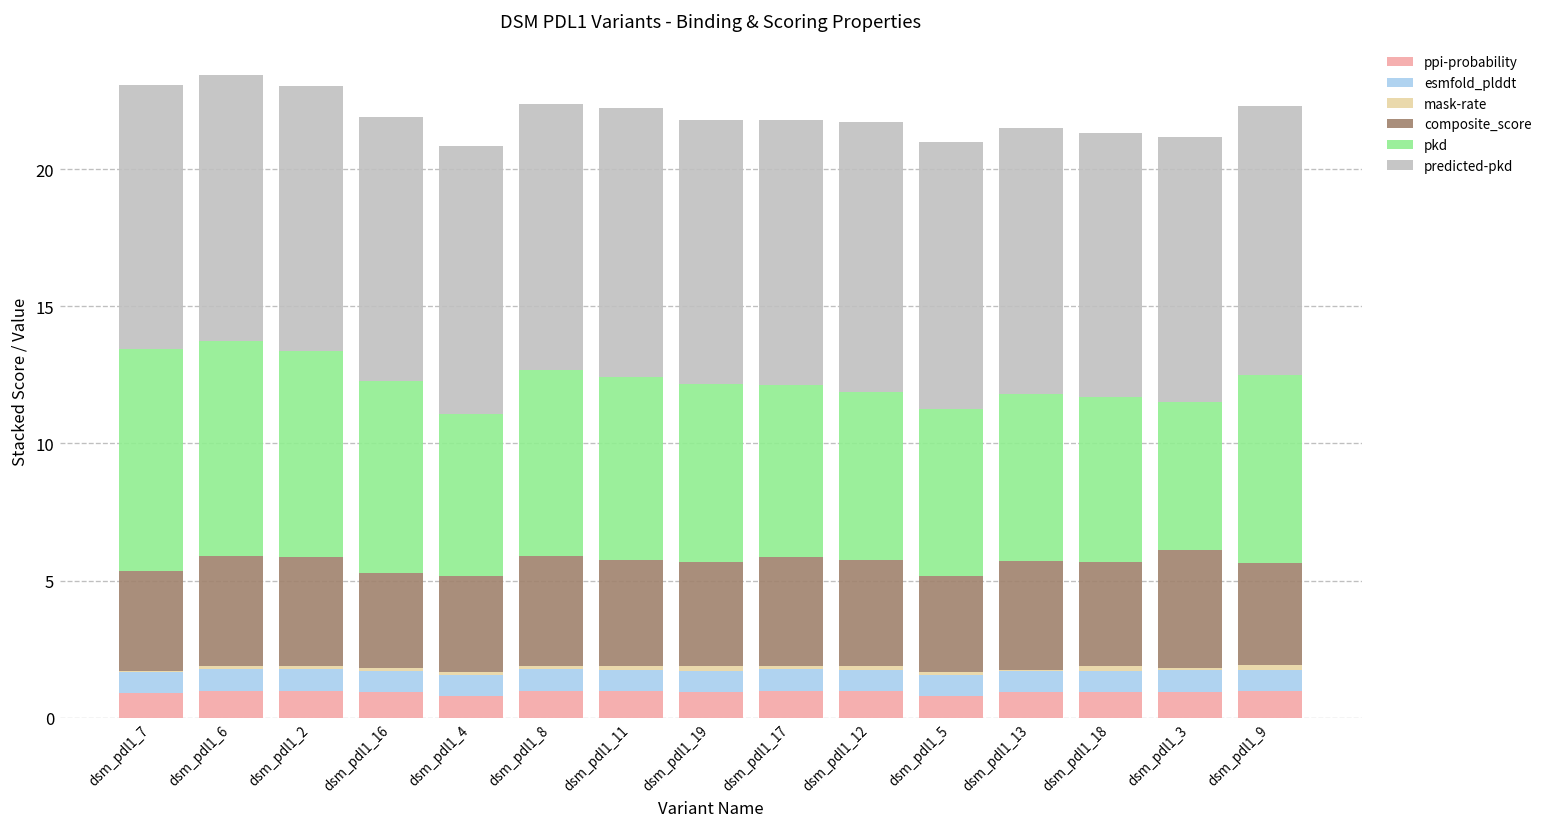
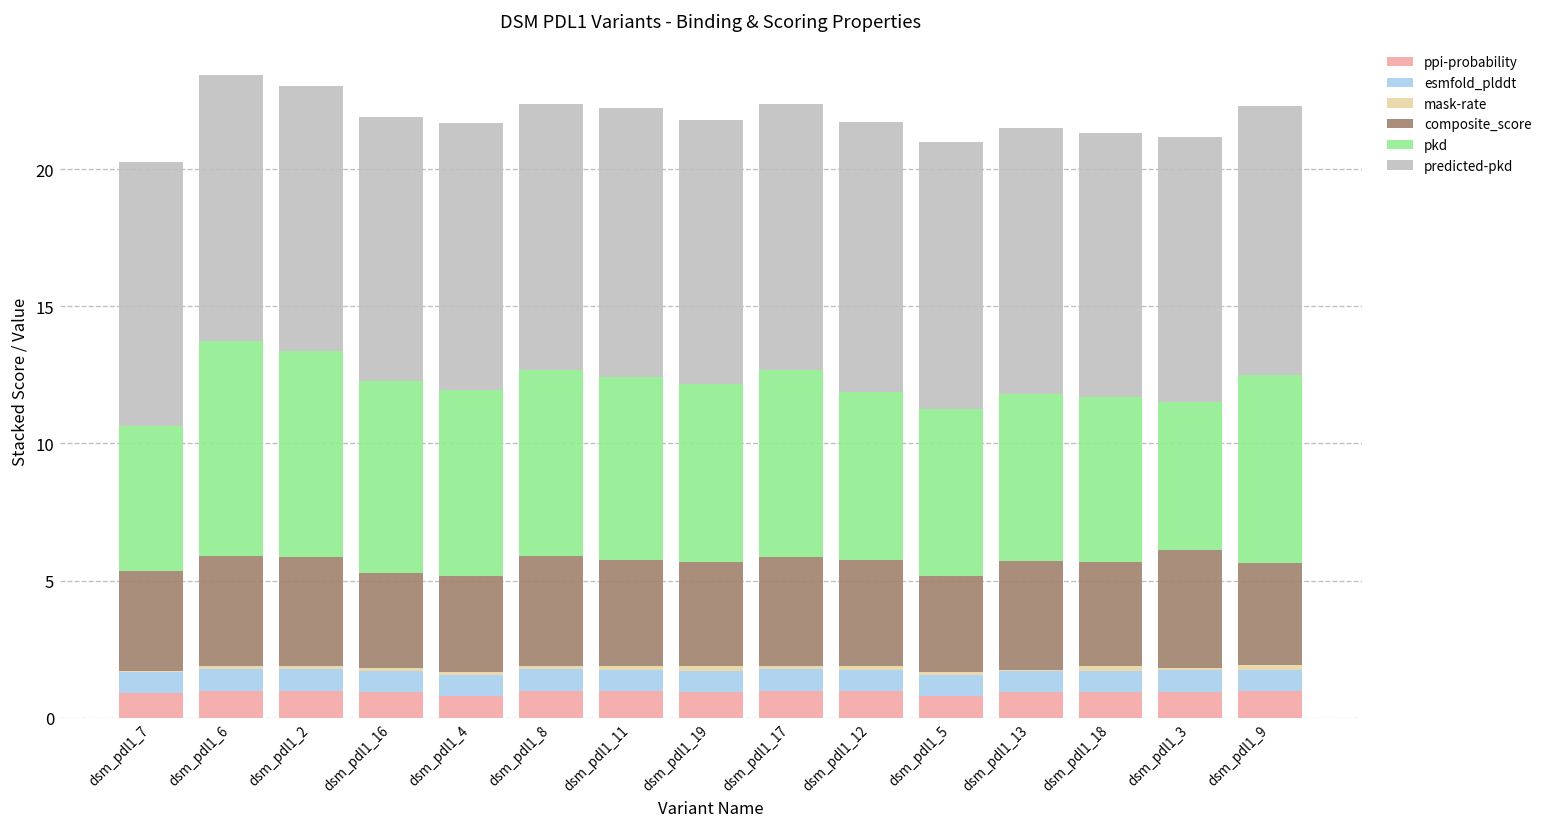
  {
    "composite_score": {
      "dsm_pdl1_7": 3.6,
      "dsm_pdl1_6": 4.0,
      "dsm_pdl1_2": 4.0,
      "dsm_pdl1_16": 3.5,
      "dsm_pdl1_4": 3.5,
      "dsm_pdl1_8": 4.0,
      "dsm_pdl1_11": 3.8,
      "dsm_pdl1_19": 3.8,
      "dsm_pdl1_17": 4.0,
      "dsm_pdl1_12": 3.8,
      "dsm_pdl1_5": 3.5,
      "dsm_pdl1_13": 4.0,
      "dsm_pdl1_18": 3.8,
      "dsm_pdl1_3": 4.3,
      "dsm_pdl1_9": 3.7
    },
    "pkd": {
-     "dsm_pdl1_7": 8.1,
+     "dsm_pdl1_7": 5.3,
      "dsm_pdl1_6": 7.8,
      "dsm_pdl1_2": 7.5,
      "dsm_pdl1_16": 7.0,
-     "dsm_pdl1_4": 5.9,
+     "dsm_pdl1_4": 6.8,
      "dsm_pdl1_8": 6.8,
      "dsm_pdl1_11": 6.7,
      "dsm_pdl1_19": 6.5,
-     "dsm_pdl1_17": 6.3,
+     "dsm_pdl1_17": 6.8,
      "dsm_pdl1_12": 6.1,
      "dsm_pdl1_5": 6.1,
      "dsm_pdl1_13": 6.1,
      "dsm_pdl1_18": 6.0,
      "dsm_pdl1_3": 5.4,
      "dsm_pdl1_9": 6.9
    }
  }
